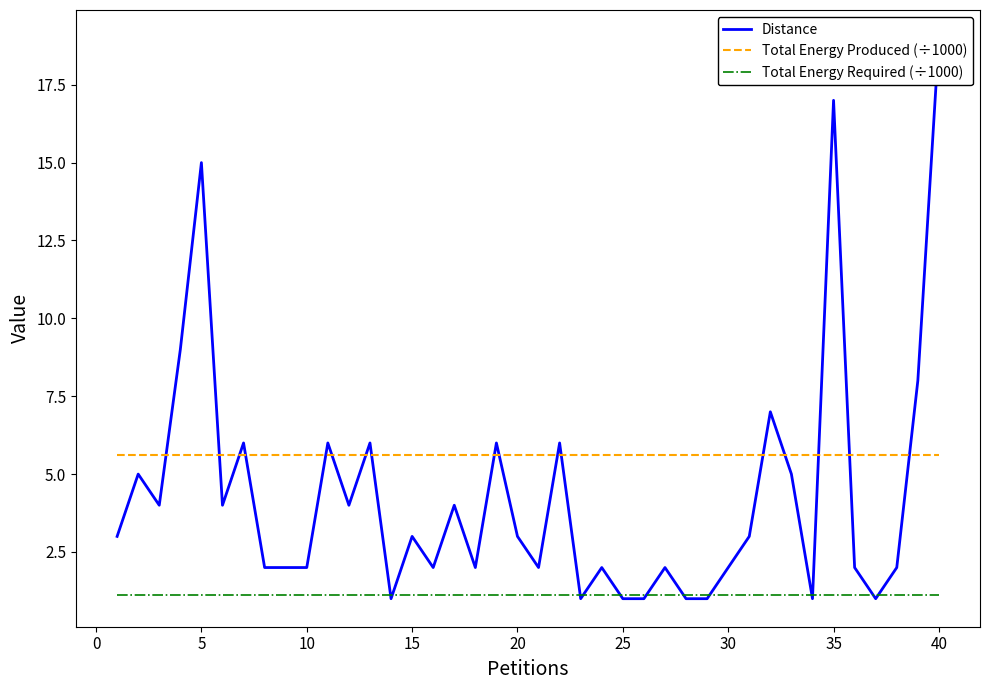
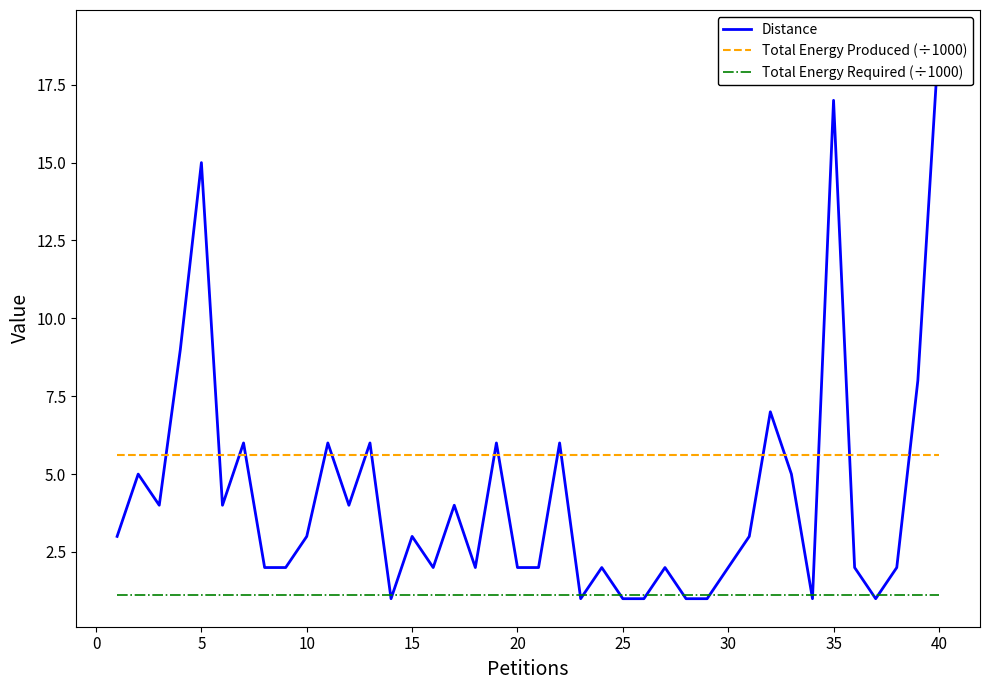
  {
    "Distance": {
      "5": 15,
-     "10": 2,
+     "10": 3,
      "15": 3,
-     "20": 3,
+     "20": 2,
      "25": 1,
      "30": 2,
      "35": 17
    },
    "Total Energy Produced (÷1000)": {
      "5": 5.6,
      "10": 5.6,
      "15": 5.6,
      "20": 5.6,
      "25": 5.6,
      "30": 5.6,
      "35": 5.6,
      "40": 5.6
    },
    "Total Energy Required (÷1000)": {
      "5": 1.1,
      "10": 1.1,
      "15": 1.1,
      "20": 1.1,
      "25": 1.1,
      "30": 1.1,
      "35": 1.1,
      "40": 1.1
    }
  }
